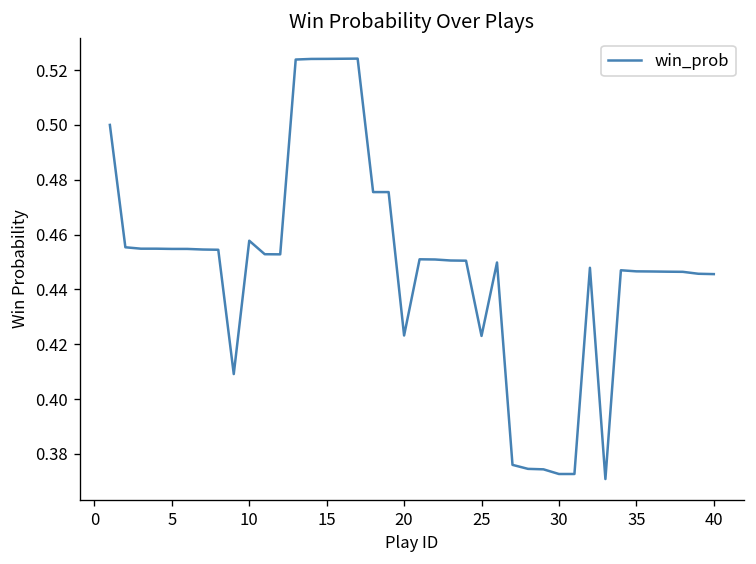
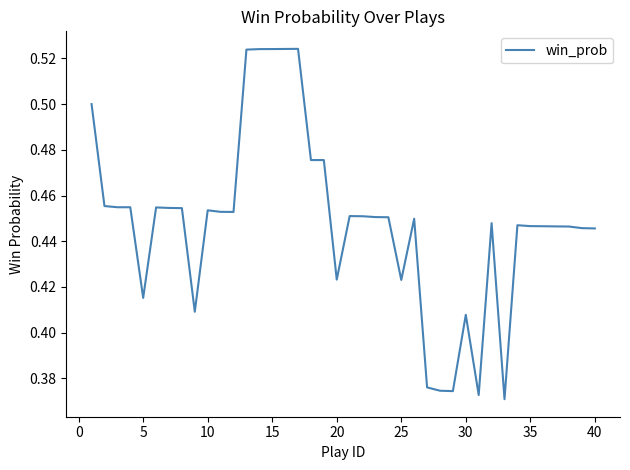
  {
-   "5": 0.455,
-   "10": 0.458,
+   "5": 0.415,
+   "10": 0.454,
    "15": 0.524,
    "20": 0.423,
    "25": 0.423,
-   "30": 0.373,
+   "30": 0.408,
    "35": 0.447,
    "40": 0.446
  }
